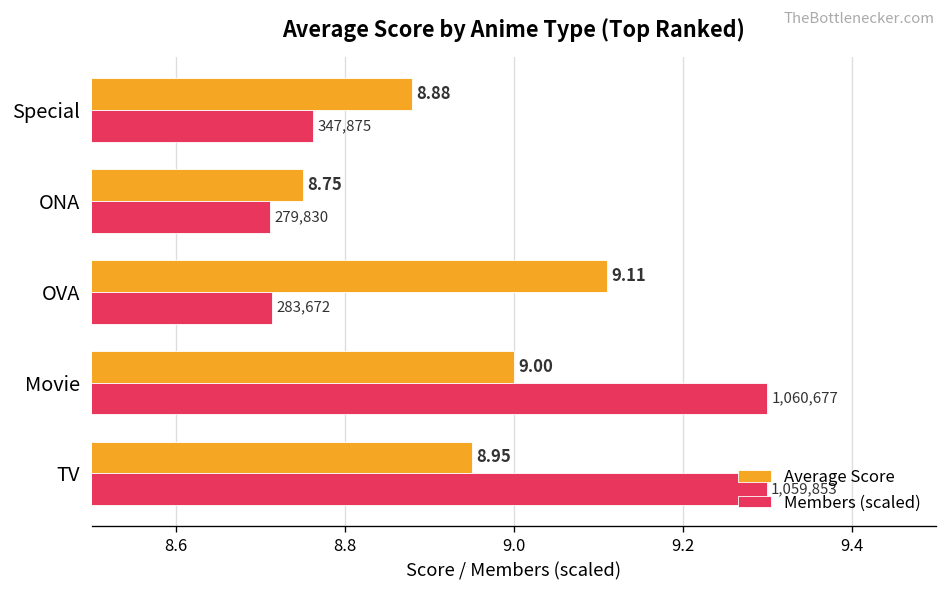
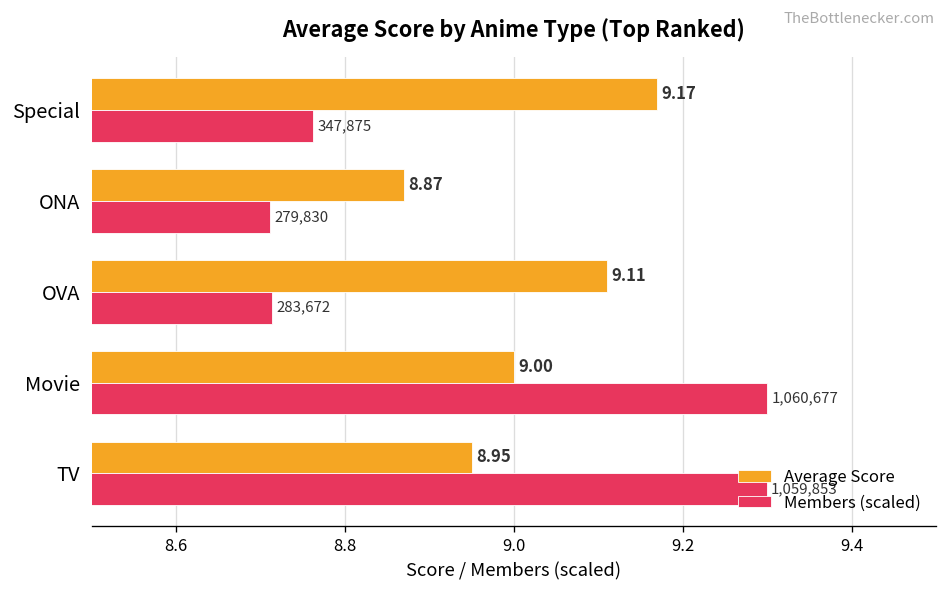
  {
    "Average Score": {
-     "Special": 8.88,
-     "ONA": 8.75,
+     "Special": 9.17,
+     "ONA": 8.87,
      "OVA": 9.11,
      "Movie": 9.00,
      "TV": 8.95
    }
  }
